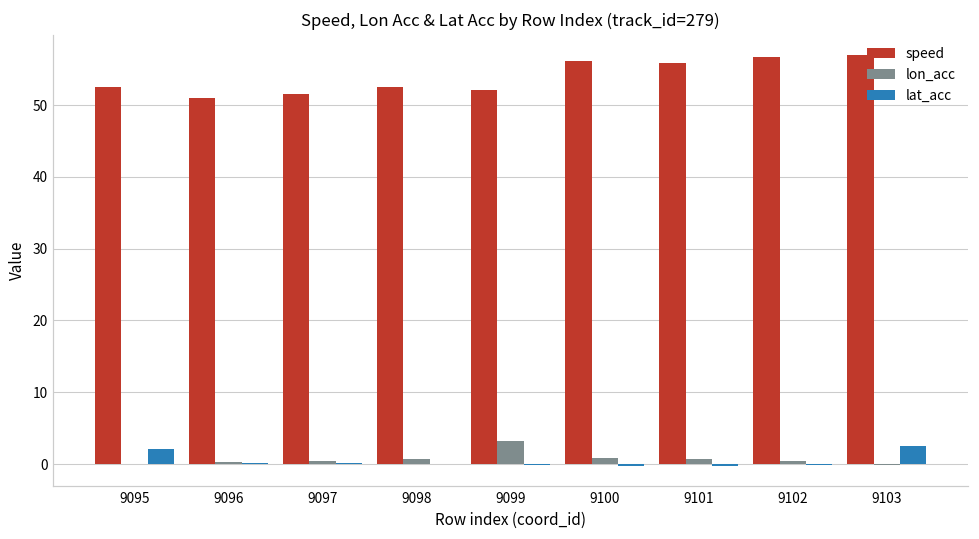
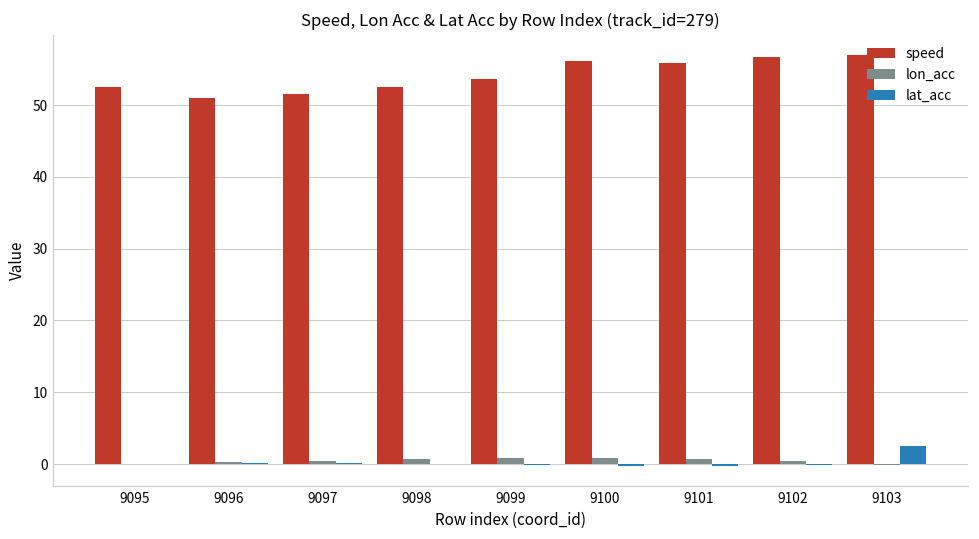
  {
    "speed": {
      "9095": 53,
      "9096": 51,
      "9097": 52,
      "9098": 52,
-     "9099": 52,
+     "9099": 54,
      "9100": 56,
      "9101": 56,
      "9102": 57,
      "9103": 57
    },
    "lon_acc": {
      "9097": 0,
      "9098": 1,
-     "9099": 3,
+     "9099": 1,
      "9100": 1,
      "9101": 1
    },
    "lat_acc": {
-     "9095": 2,
+     "9095": 0,
      "9103": 2
    }
  }
